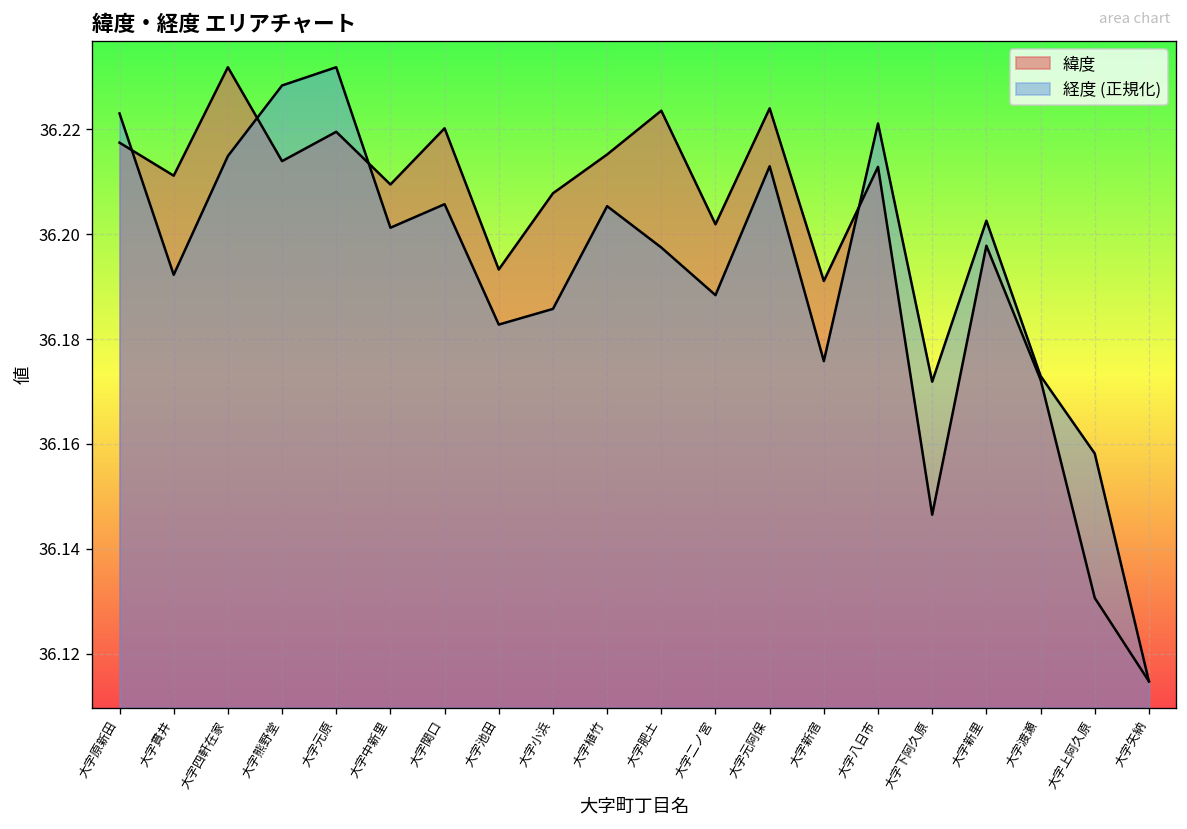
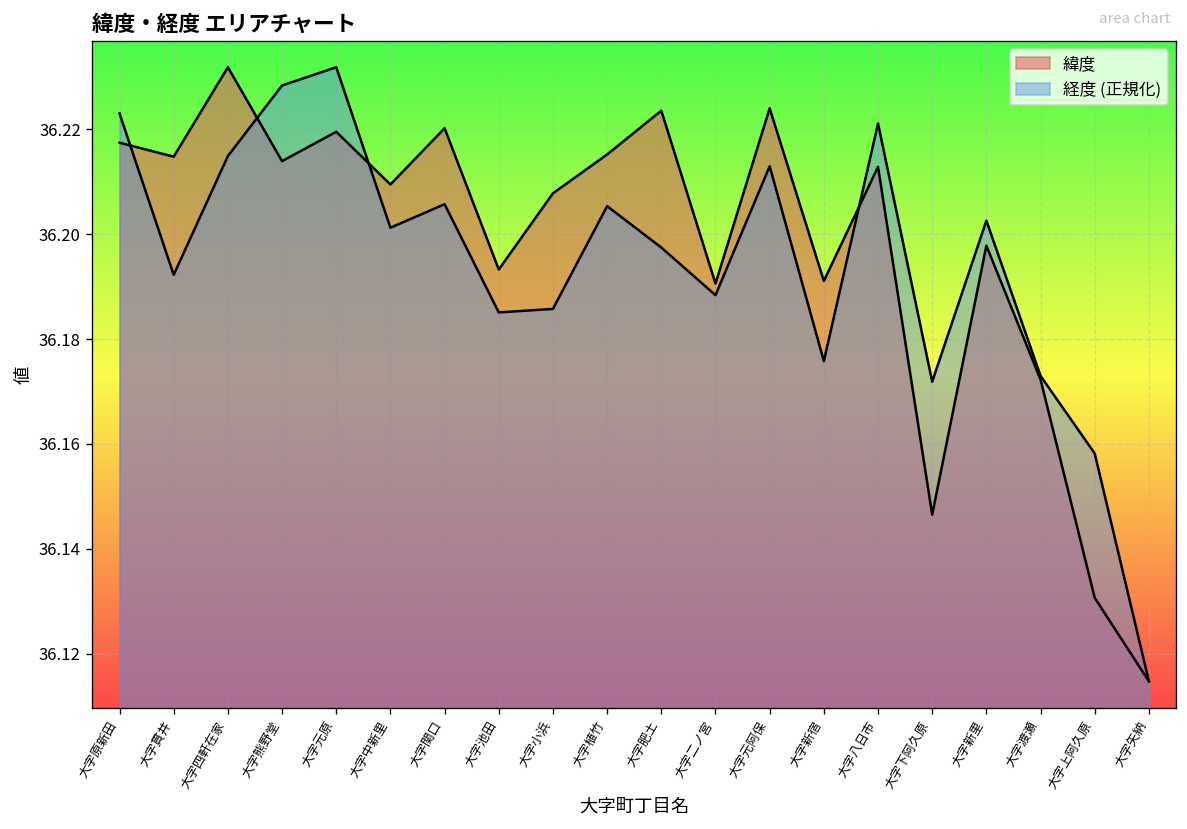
  {
    "緯度": {
      "大字原新田": 36.217,
-     "大字貫井": 36.211,
+     "大字貫井": 36.215,
      "大字四軒在家": 36.232,
      "大字熊野堂": 36.214,
      "大字元原": 36.219,
      "大字中新里": 36.209,
      "大字関口": 36.220,
      "大字池田": 36.193,
      "大字小浜": 36.208,
      "大字植竹": 36.215,
      "大字肥土": 36.224,
-     "大字二ノ宮": 36.202,
+     "大字二ノ宮": 36.191,
      "大字元阿保": 36.224,
      "大字新宿": 36.191,
      "大字八日市": 36.213,
      "大字下阿久原": 36.146,
      "大字新里": 36.198,
      "大字渡瀬": 36.172,
      "大字上阿久原": 36.131
    },
    "経度 (正規化)": {
      "大字原新田": 36.223,
      "大字貫井": 36.192,
      "大字四軒在家": 36.215,
      "大字熊野堂": 36.228,
      "大字元原": 36.232,
      "大字中新里": 36.201,
      "大字関口": 36.206,
-     "大字池田": 36.183,
+     "大字池田": 36.185,
      "大字小浜": 36.186,
      "大字植竹": 36.205,
      "大字肥土": 36.197,
      "大字二ノ宮": 36.188,
      "大字元阿保": 36.213,
      "大字新宿": 36.176,
      "大字八日市": 36.221,
      "大字下阿久原": 36.172,
      "大字新里": 36.203,
      "大字渡瀬": 36.173,
      "大字上阿久原": 36.158
    }
  }
